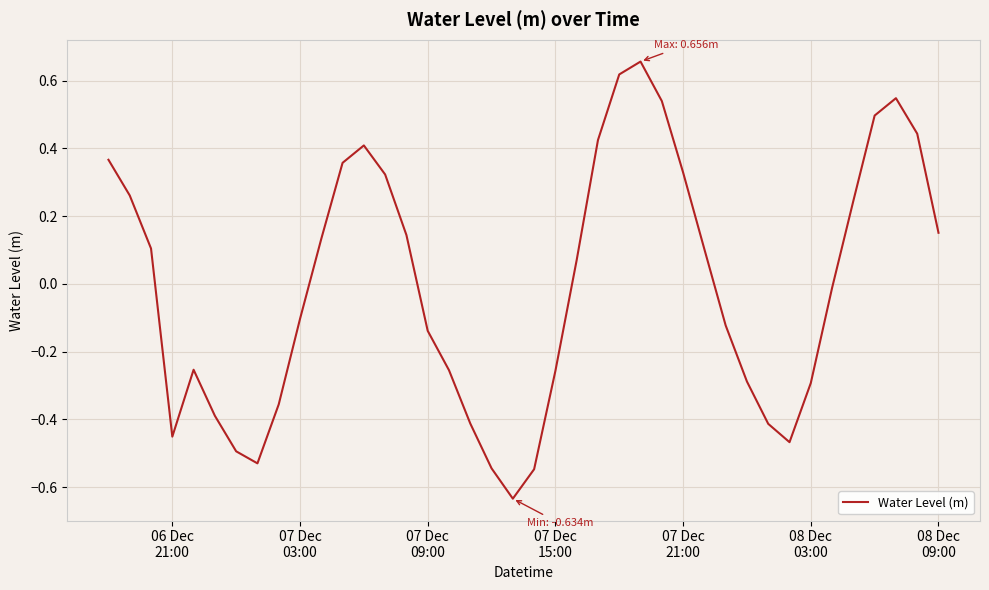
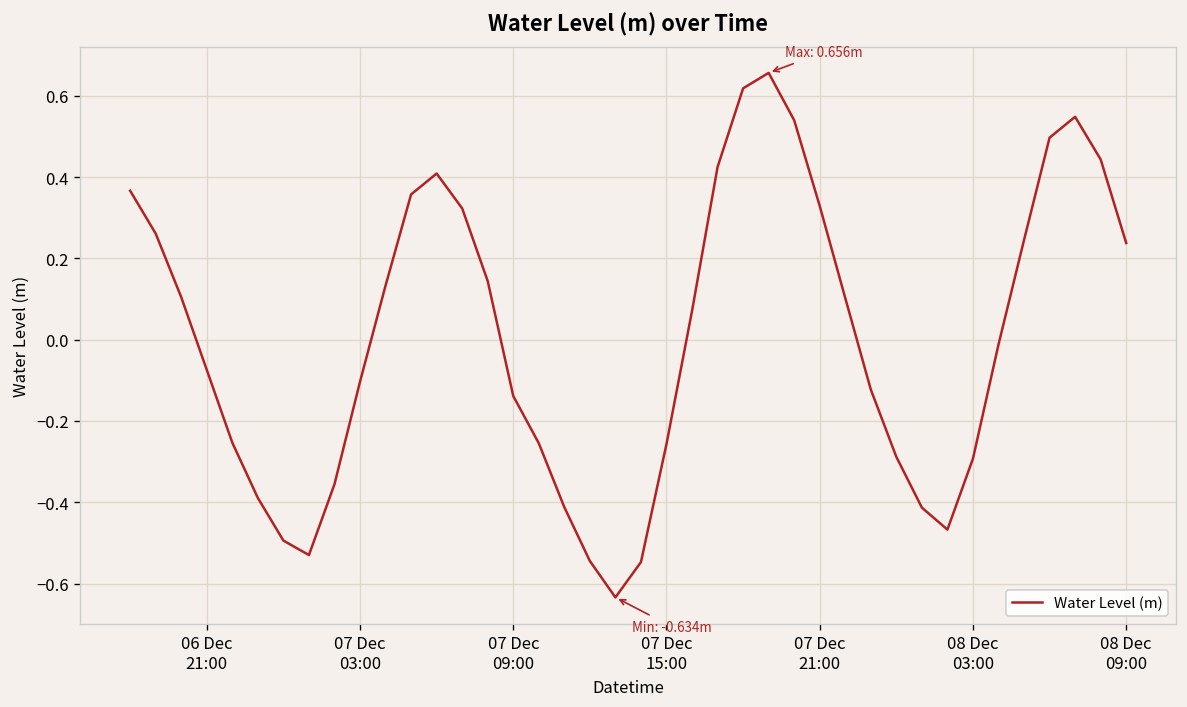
  {
-   "06 Dec 21:00": -0.45,
+   "06 Dec 21:00": -0.07,
    "07 Dec 03:00": -0.10,
    "07 Dec 09:00": -0.14,
    "07 Dec 15:00": -0.26,
    "07 Dec 21:00": 0.33,
    "08 Dec 03:00": -0.29,
-   "08 Dec 09:00": 0.15
+   "08 Dec 09:00": 0.24
  }
